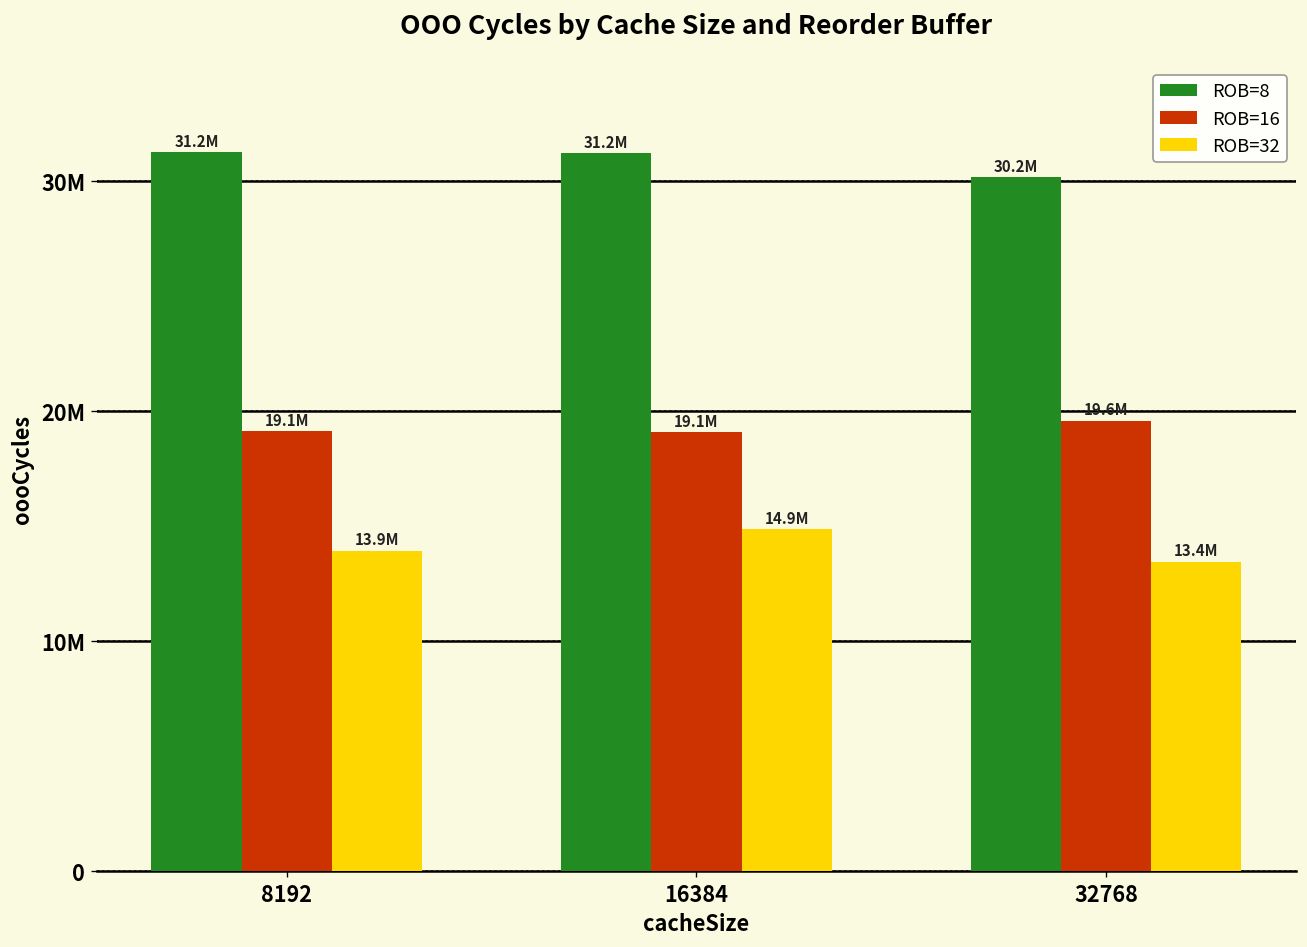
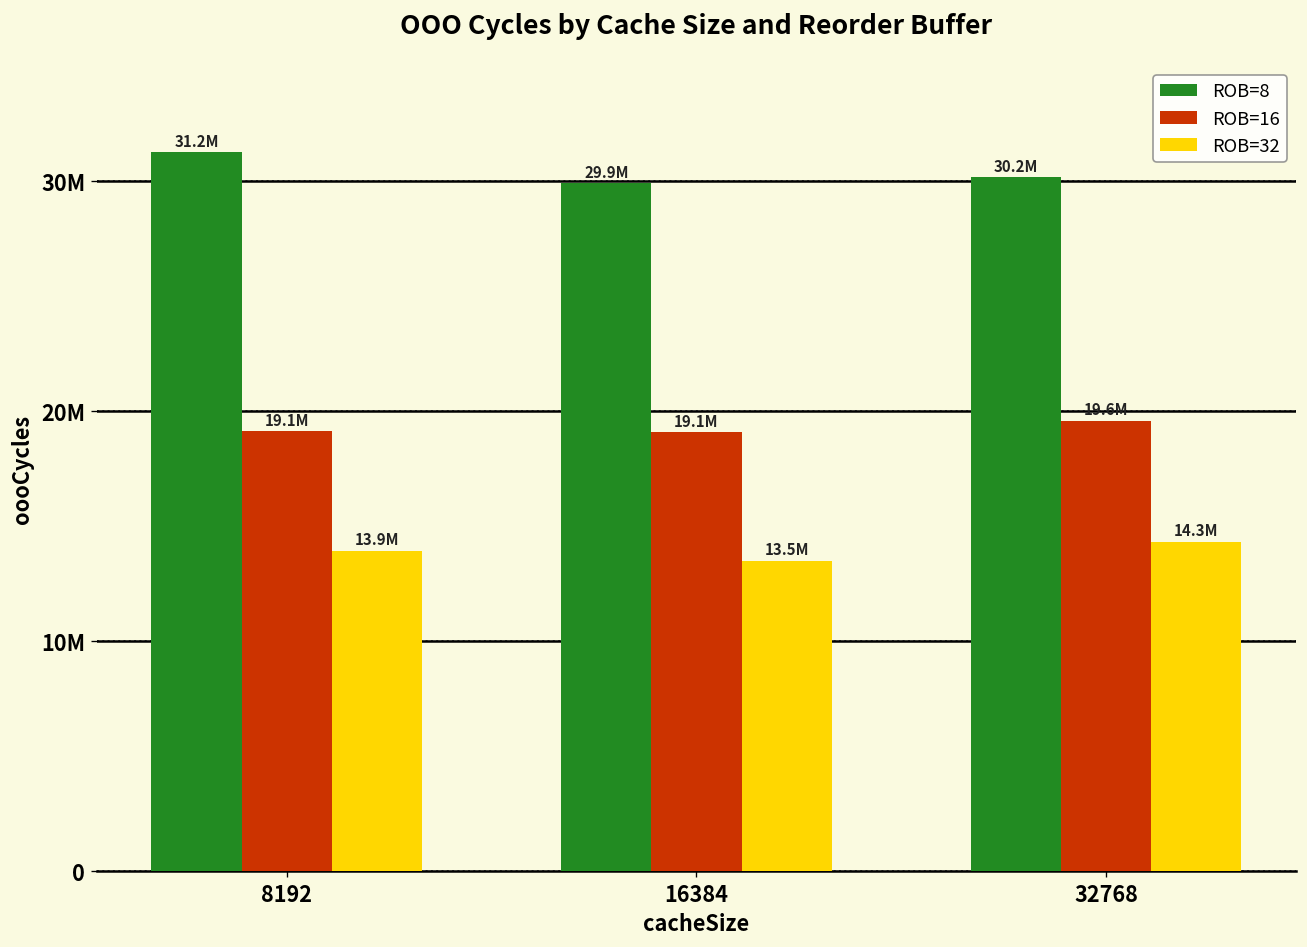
  {
    "ROB=8": {
      "8192": "31.2M",
-     "16384": "31.2M",
+     "16384": "29.9M",
      "32768": "30.2M"
    },
    "ROB=16": {
      "8192": "19.1M",
      "16384": "19.1M",
      "32768": "19.6M"
    },
    "ROB=32": {
      "8192": "13.9M",
-     "16384": "14.9M",
-     "32768": "13.4M"
+     "16384": "13.5M",
+     "32768": "14.3M"
    }
  }
